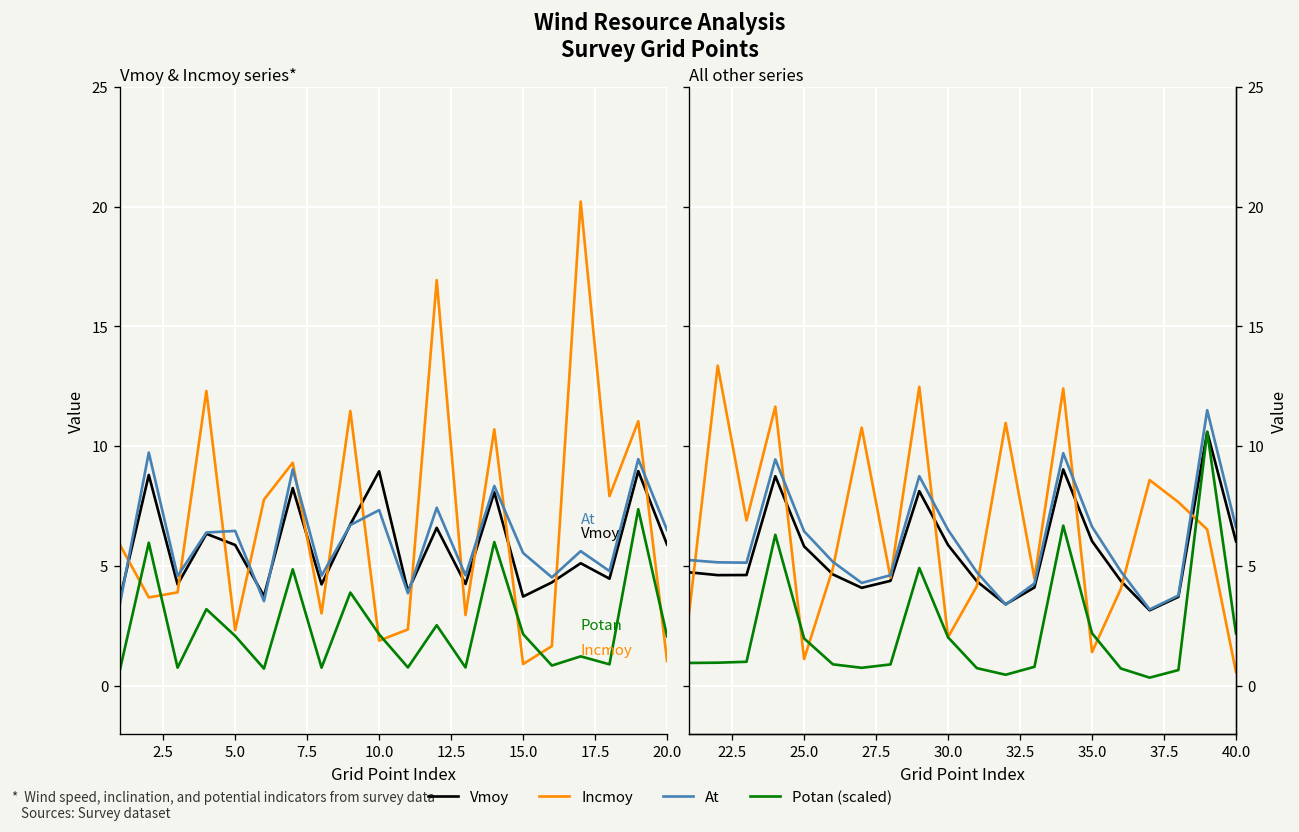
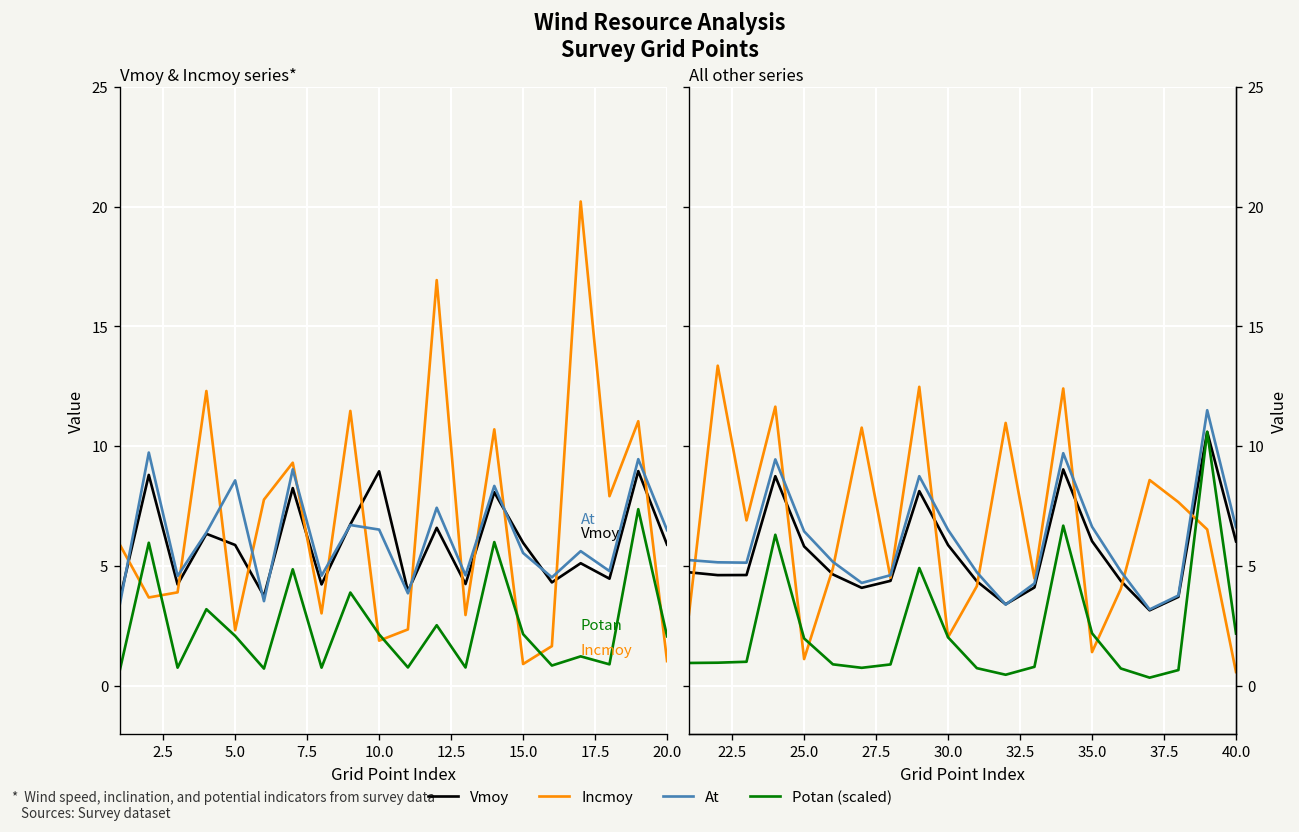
  {
    "Vmoy & Incmoy series*": {
      "Vmoy": {
        "5.0": 5.9,
        "10.0": 8.9,
-       "15.0": 3.7,
+       "15.0": 6.0,
        "20.0": 5.9
      },
      "Incmoy": {
        "5.0": 2.3,
        "10.0": 1.9,
        "15.0": 0.9,
        "20.0": 1.0
      },
      "At": {
-       "5.0": 6.5,
-       "10.0": 7.3,
+       "5.0": 8.6,
+       "10.0": 6.5,
        "15.0": 5.5,
        "20.0": 6.5
      },
      "Potan (scaled)": {
        "5.0": 2.1,
        "10.0": 2.1,
        "15.0": 2.2,
        "20.0": 2.1
      }
    }
  }
